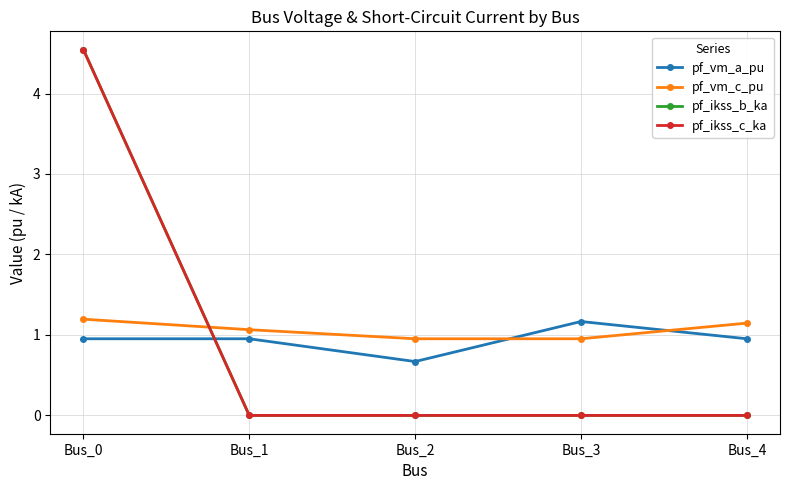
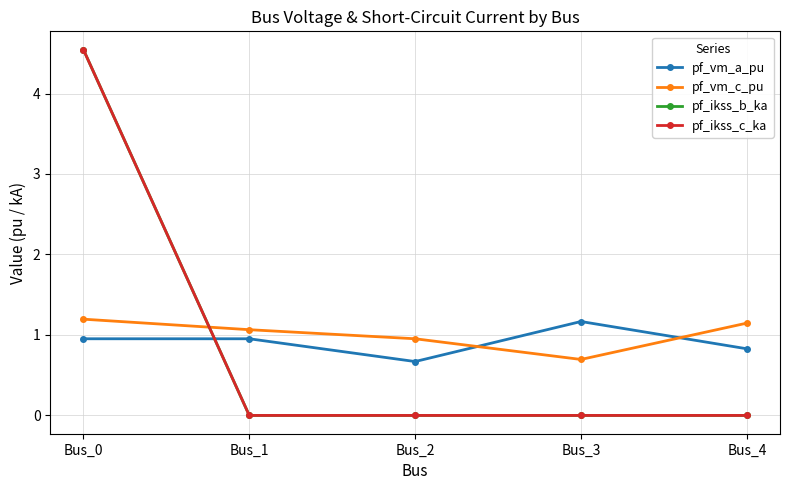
  {
    "pf_vm_a_pu": {
      "Bus_0": 1.0,
      "Bus_1": 1.0,
      "Bus_2": 0.7,
      "Bus_3": 1.2,
-     "Bus_4": 1.0
+     "Bus_4": 0.8
    },
    "pf_vm_c_pu": {
      "Bus_0": 1.2,
      "Bus_1": 1.1,
      "Bus_2": 1.0,
-     "Bus_3": 1.0,
+     "Bus_3": 0.7,
      "Bus_4": 1.1
    },
    "pf_ikss_c_ka": {
      "Bus_0": 4.5,
      "Bus_1": 0.0,
      "Bus_2": 0.0,
      "Bus_3": 0.0,
      "Bus_4": 0.0
    }
  }
